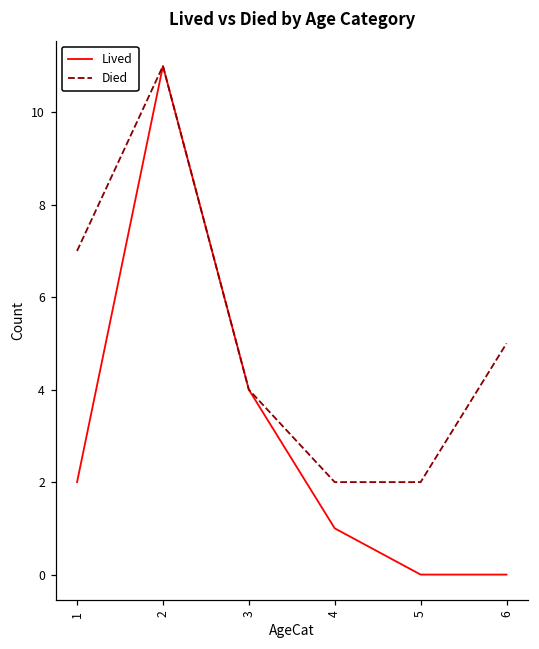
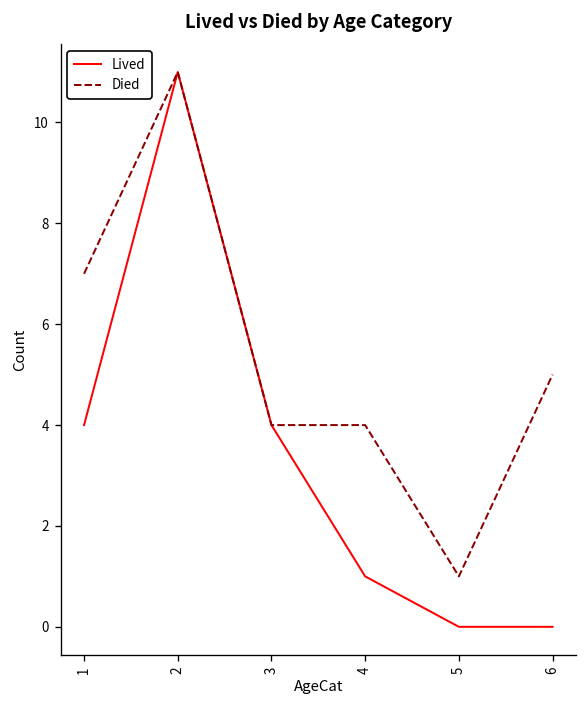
  {
    "Lived": {
-     "1": 2,
+     "1": 4,
      "4": 1,
      "5": 0,
      "6": 0
    },
    "Died": {
      "1": 7,
-     "4": 2,
-     "5": 2,
+     "4": 4,
+     "5": 1,
      "6": 5
    }
  }
